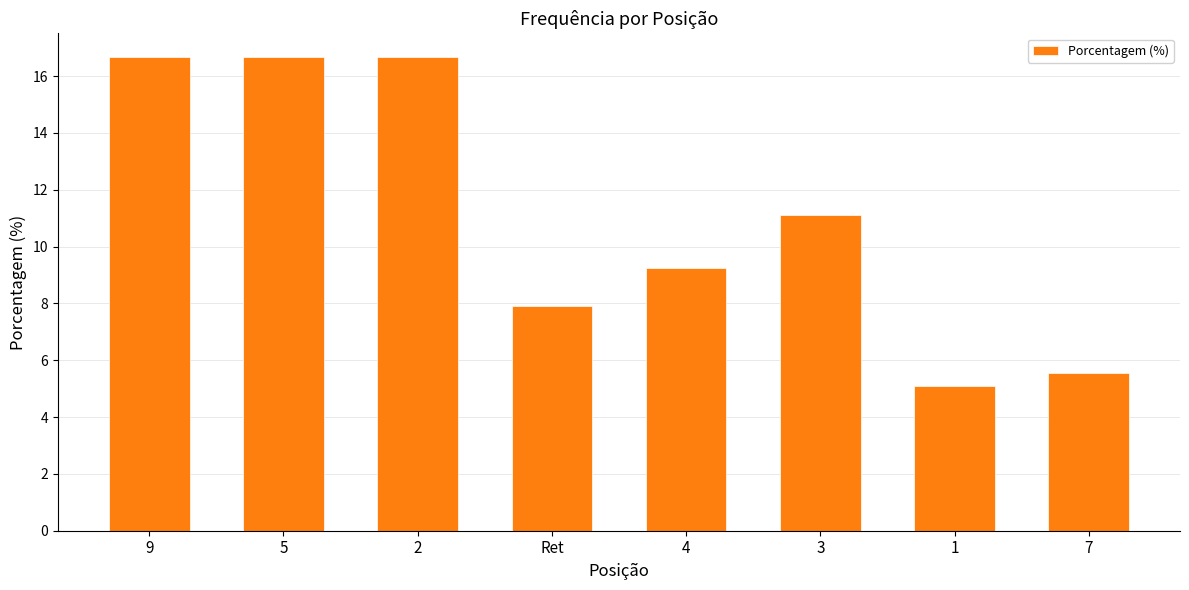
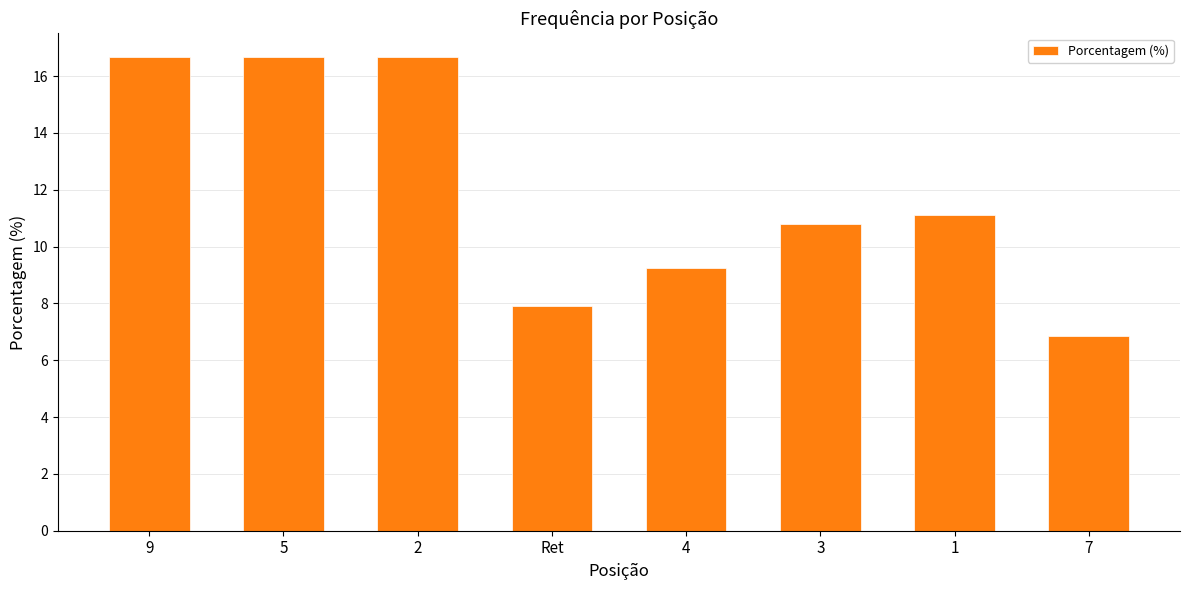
  {
    "9": 16.7,
    "5": 16.7,
    "2": 16.7,
    "Ret": 7.9,
    "4": 9.2,
-   "3": 11.1,
-   "1": 5.1,
-   "7": 5.6
+   "3": 10.8,
+   "1": 11.1,
+   "7": 6.8
  }
